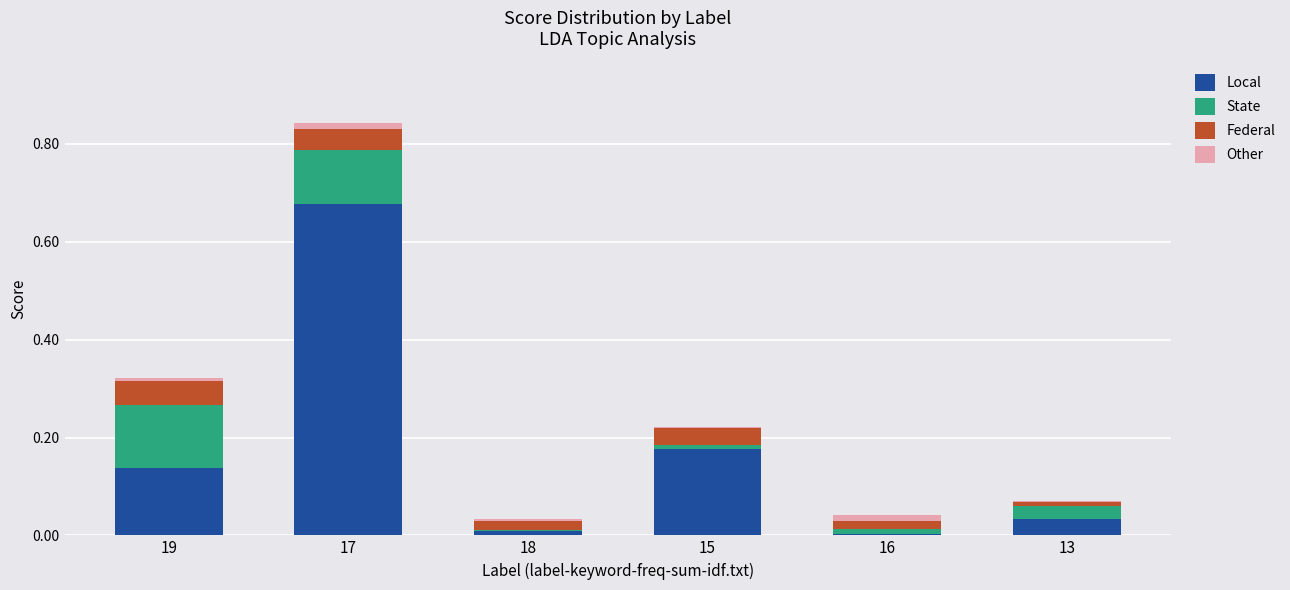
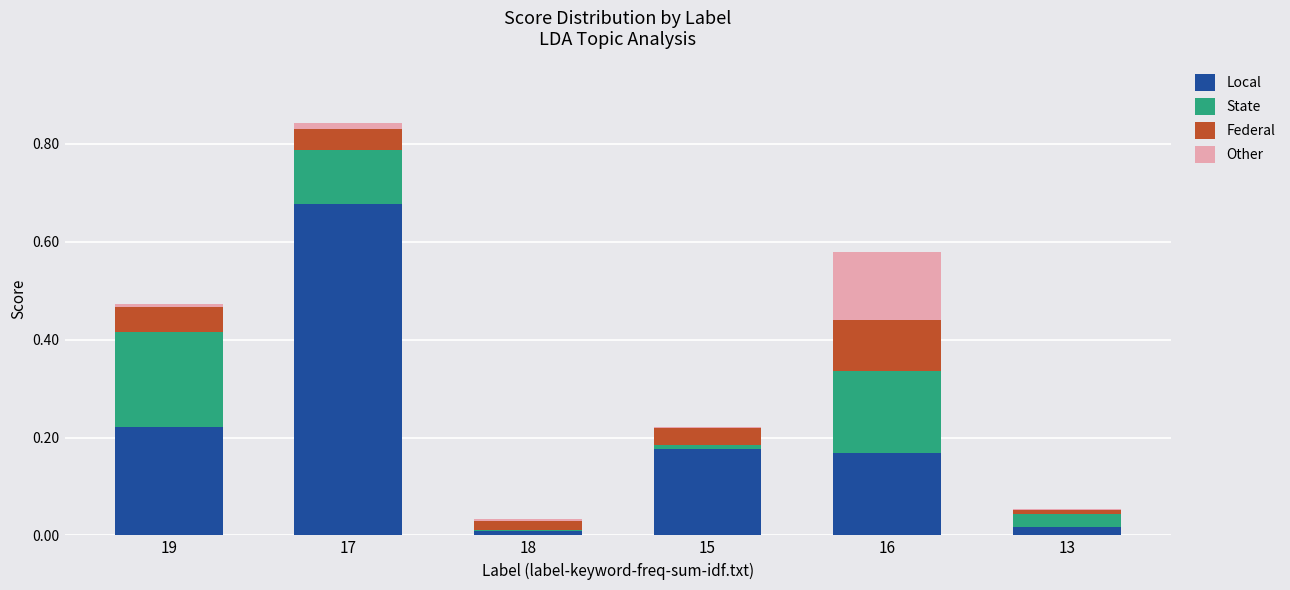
  {
    "Local": {
-     "19": 0.14,
+     "19": 0.22,
      "17": 0.68,
      "18": 0.01,
      "15": 0.18,
-     "16": 0.00,
-     "13": 0.03
+     "16": 0.17,
+     "13": 0.02
    },
    "State": {
-     "19": 0.13,
+     "19": 0.19,
      "17": 0.11,
      "15": 0.01,
-     "16": 0.01,
+     "16": 0.17,
      "13": 0.03
    },
    "Federal": {
      "19": 0.05,
      "17": 0.04,
      "18": 0.02,
      "15": 0.03,
-     "16": 0.02,
+     "16": 0.10,
      "13": 0.01
    },
    "Other": {
      "19": 0.01,
      "17": 0.01,
-     "16": 0.01
+     "16": 0.14
    }
  }
